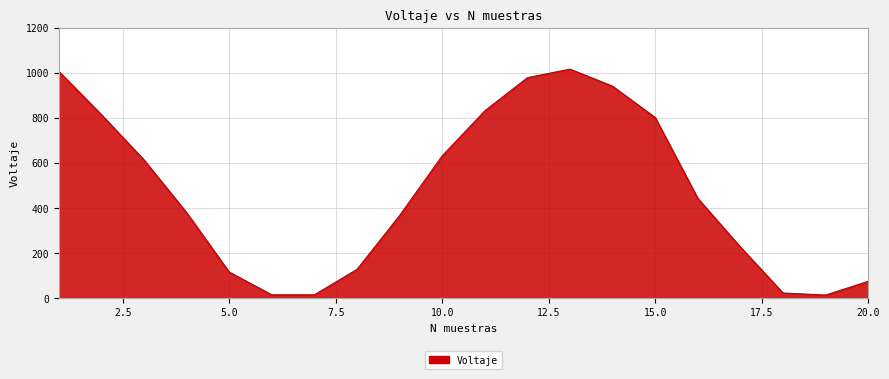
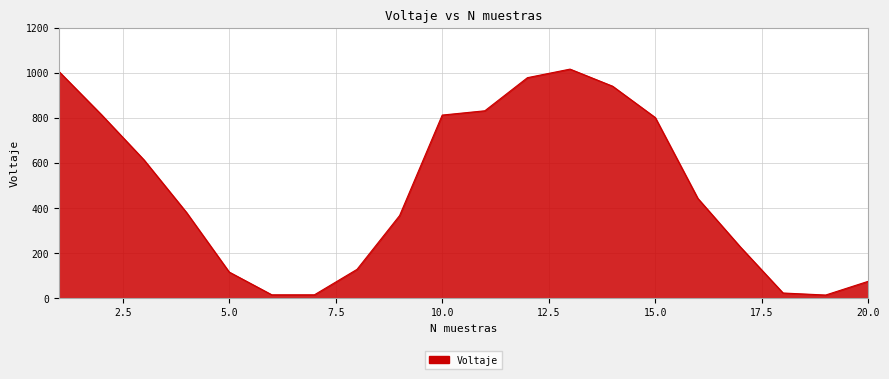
  {
    "5.0": 120,
-   "10.0": 630,
+   "10.0": 810,
    "15.0": 800,
    "20.0": 80
  }
